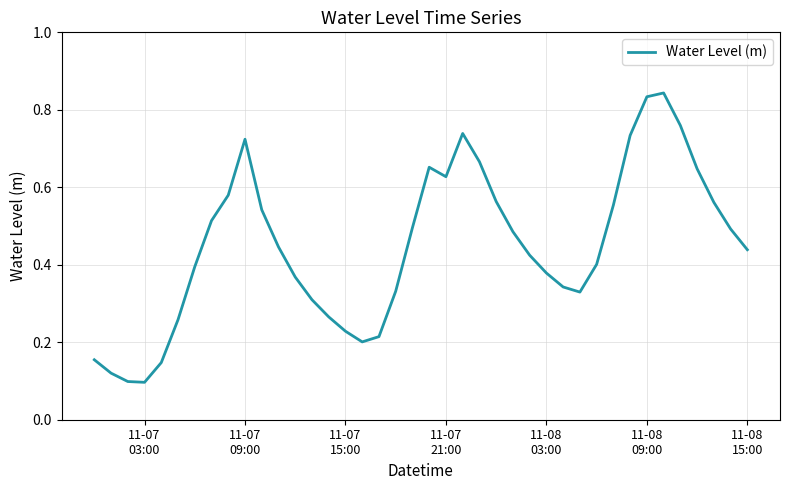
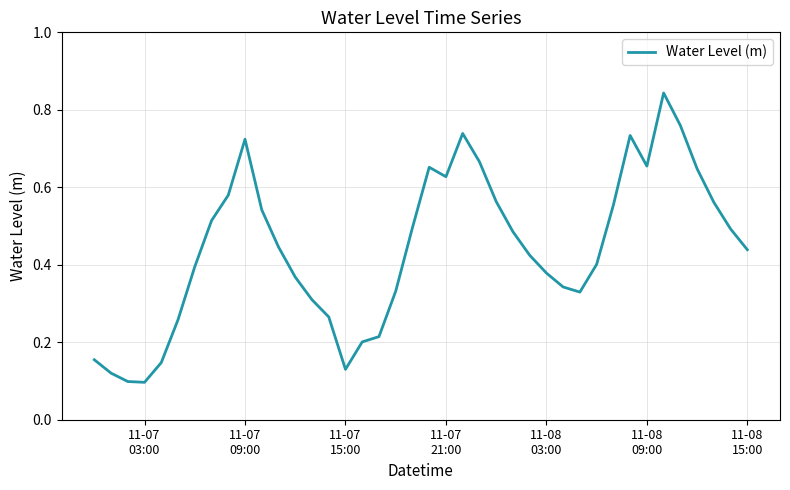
  {
    "11-07 03:00": 0.10,
    "11-07 09:00": 0.72,
-   "11-07 15:00": 0.23,
+   "11-07 15:00": 0.13,
    "11-07 21:00": 0.63,
    "11-08 03:00": 0.38,
-   "11-08 09:00": 0.83,
+   "11-08 09:00": 0.65,
    "11-08 15:00": 0.44
  }
